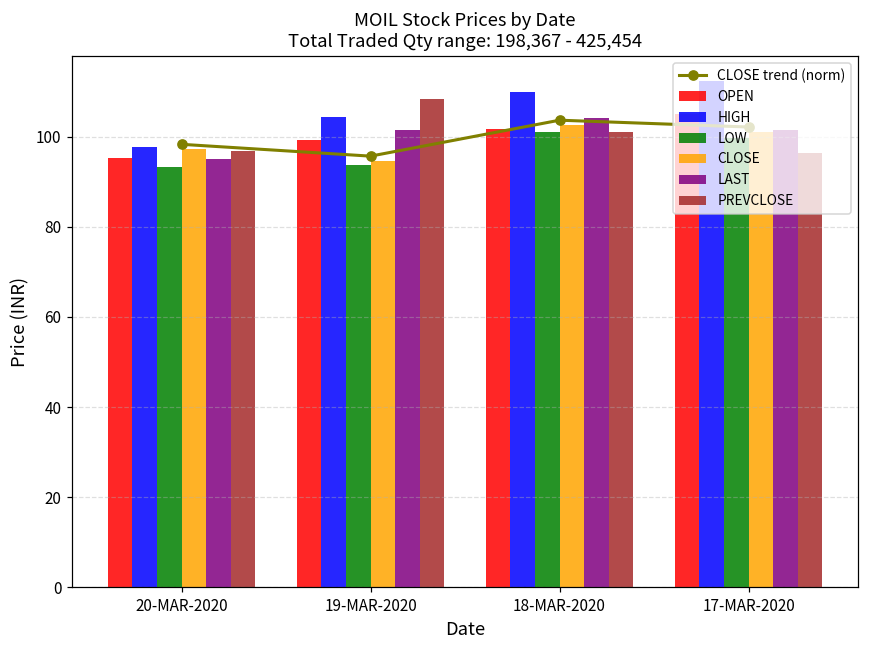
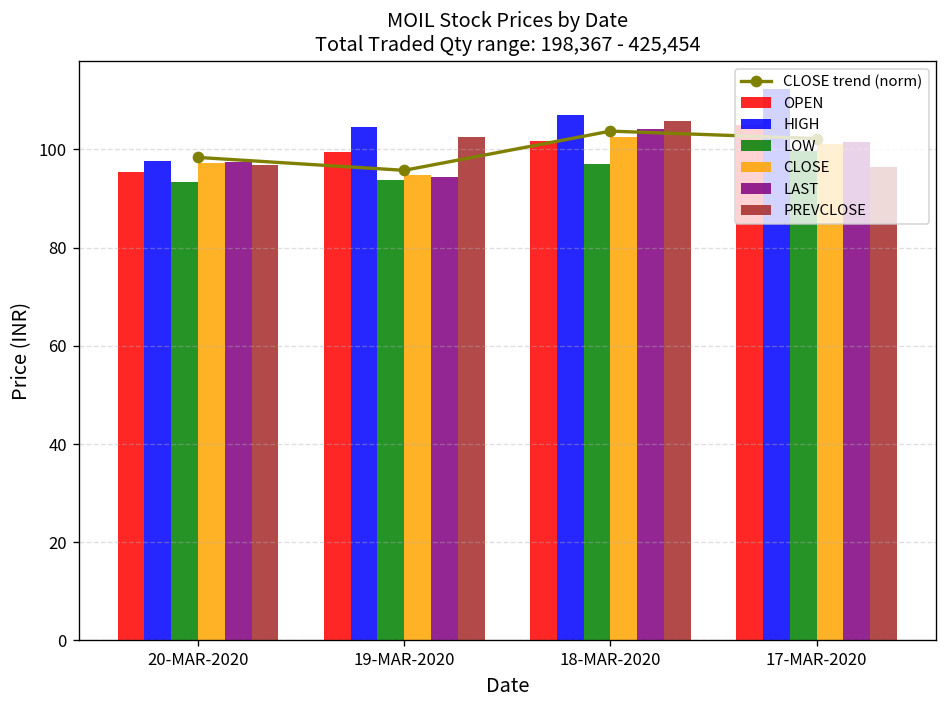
  {
    "OPEN": {
      "20-MAR-2020": 95,
      "19-MAR-2020": 99,
      "18-MAR-2020": 102
    },
    "CLOSE trend (norm)": {
      "20-MAR-2020": 98,
      "19-MAR-2020": 96,
      "18-MAR-2020": 104
    },
    "HIGH": {
      "20-MAR-2020": 98,
      "19-MAR-2020": 105,
-     "18-MAR-2020": 110
+     "18-MAR-2020": 107
    },
    "LOW": {
      "20-MAR-2020": 93,
      "19-MAR-2020": 94,
-     "18-MAR-2020": 101
+     "18-MAR-2020": 97
    },
    "CLOSE": {
      "20-MAR-2020": 97,
      "19-MAR-2020": 95,
      "18-MAR-2020": 103
    },
    "LAST": {
-     "20-MAR-2020": 95,
-     "19-MAR-2020": 102,
+     "20-MAR-2020": 97,
+     "19-MAR-2020": 94,
      "18-MAR-2020": 104
    },
    "PREVCLOSE": {
      "20-MAR-2020": 97,
-     "19-MAR-2020": 108,
-     "18-MAR-2020": 101
+     "19-MAR-2020": 103,
+     "18-MAR-2020": 106
    }
  }
